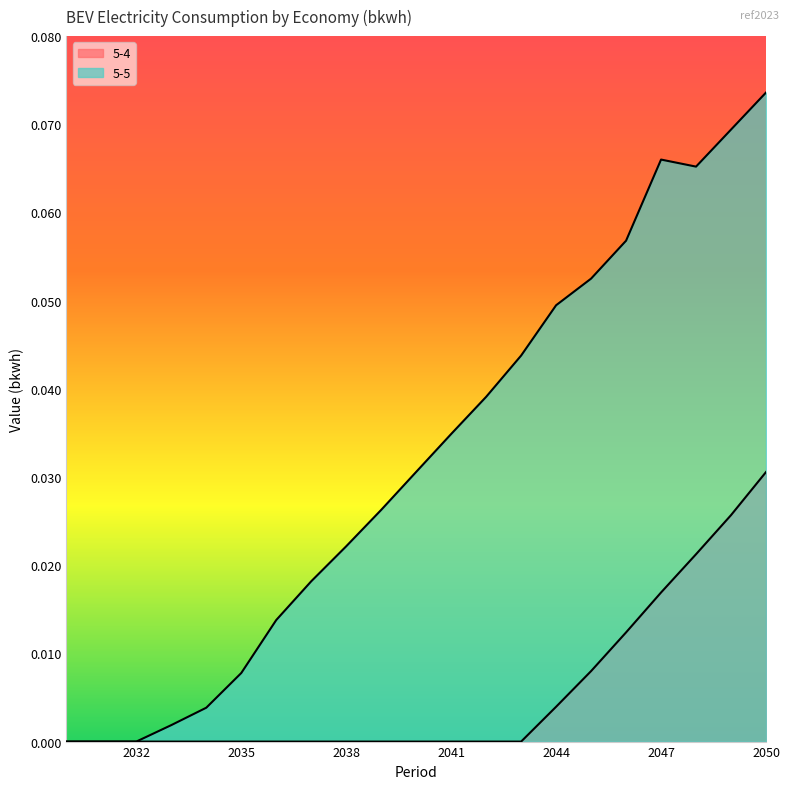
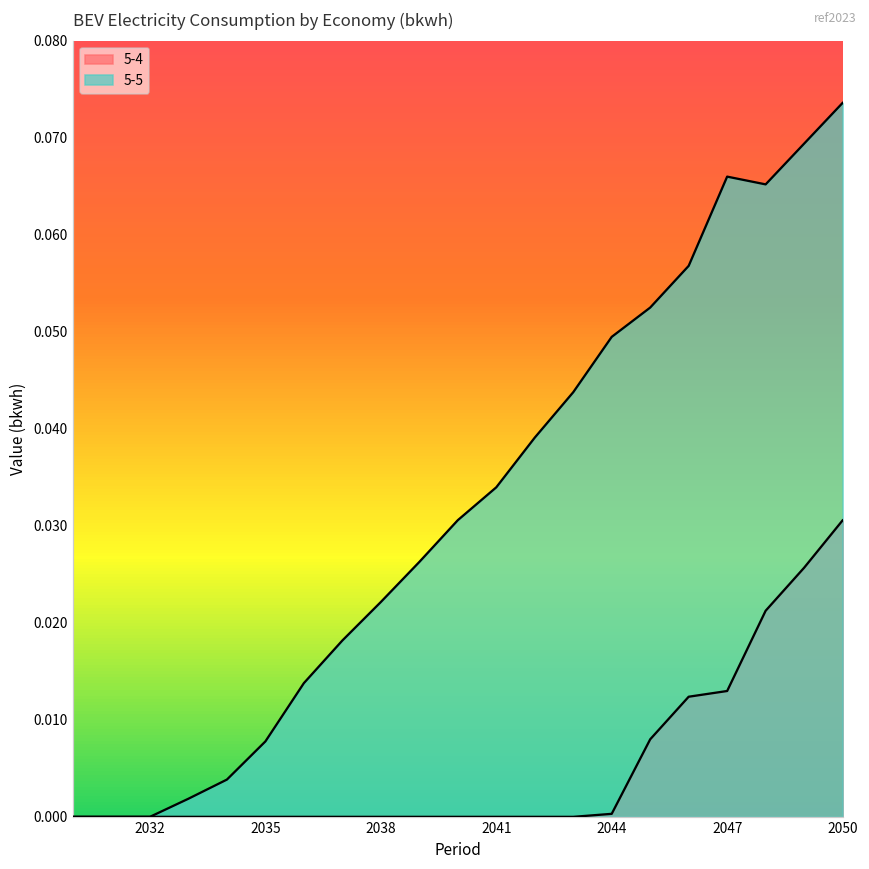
  {
    "5-4": {
      "2035": 0.000,
      "2038": 0.000,
      "2041": 0.000,
-     "2044": 0.004,
-     "2047": 0.017,
+     "2044": 0.000,
+     "2047": 0.013,
      "2050": 0.031
    },
    "5-5": {
      "2035": 0.008,
      "2038": 0.022,
-     "2041": 0.035,
+     "2041": 0.034,
      "2044": 0.049,
      "2047": 0.066,
      "2050": 0.074
    }
  }
